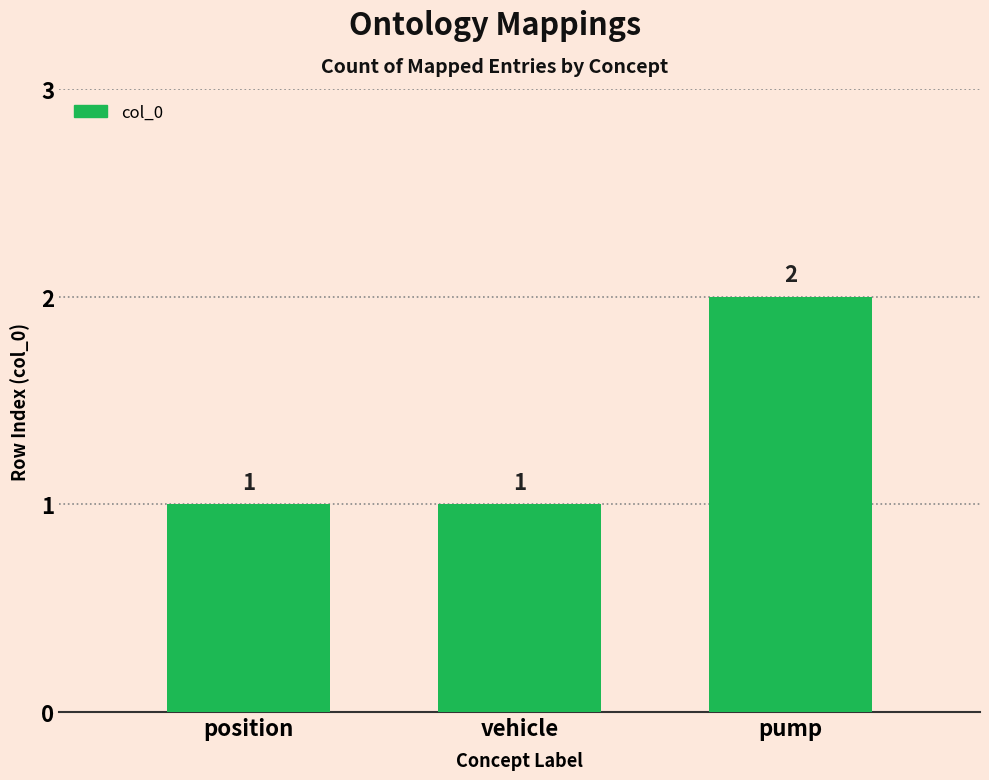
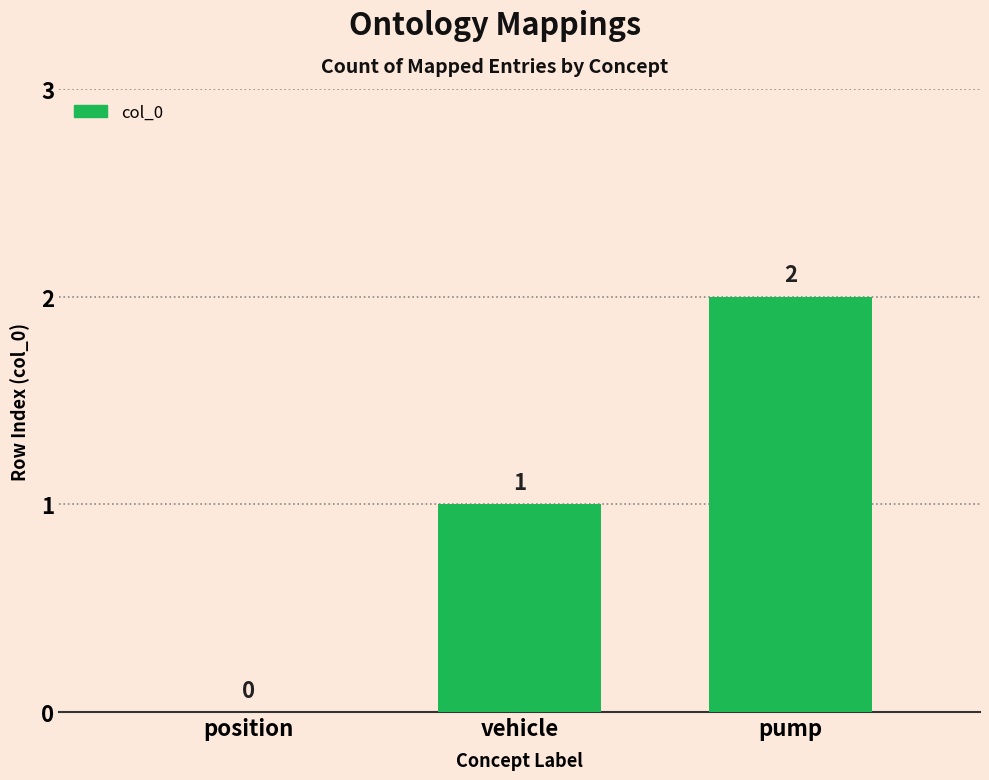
  {
-   "position": 1,
+   "position": 0,
    "vehicle": 1,
    "pump": 2
  }
